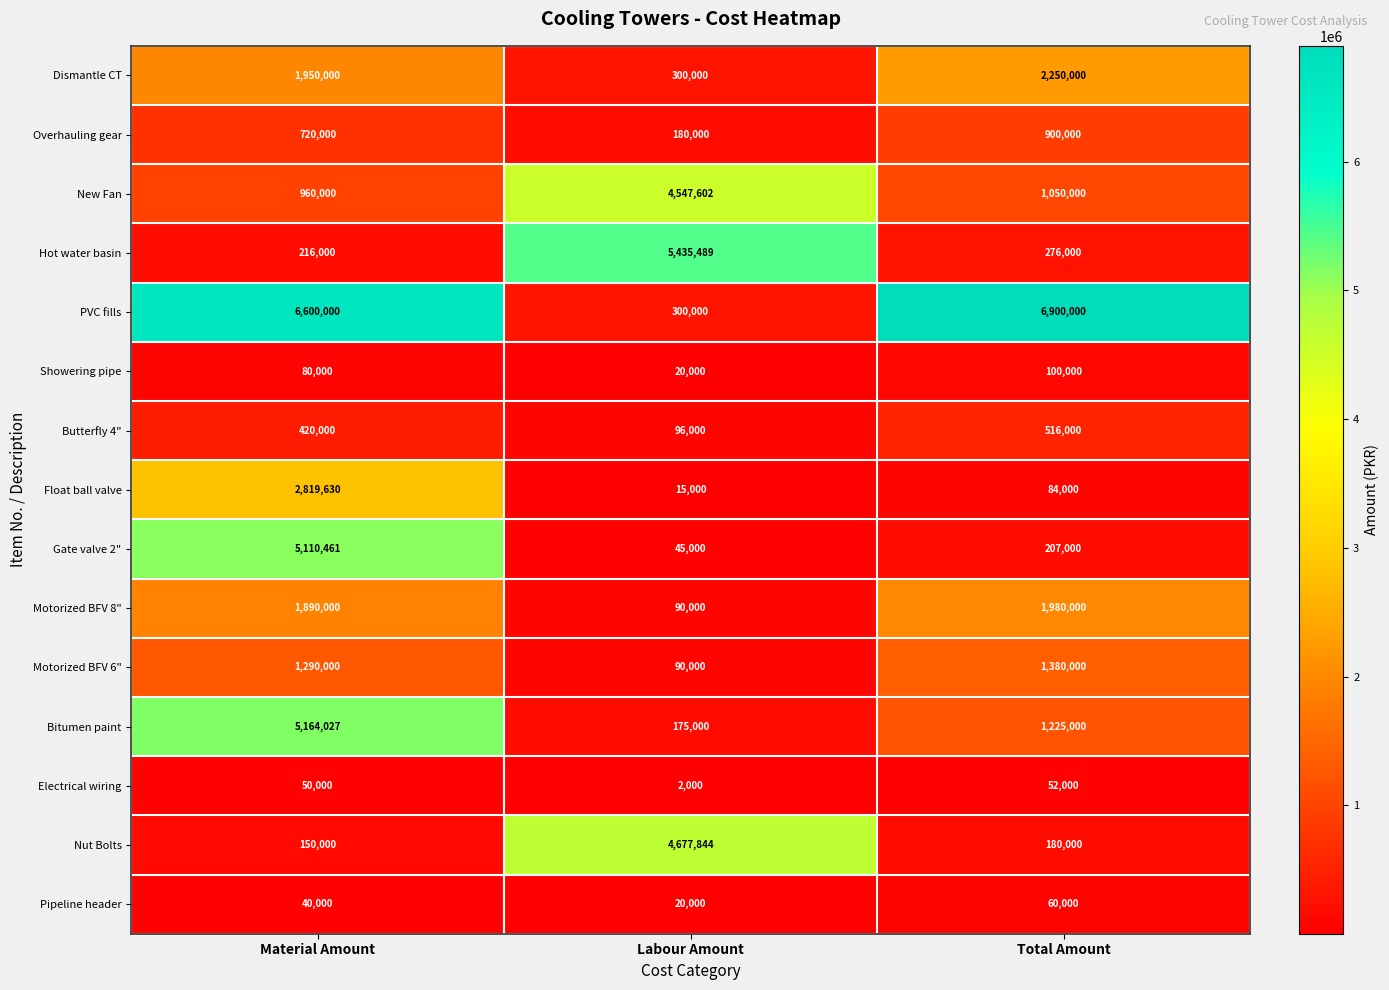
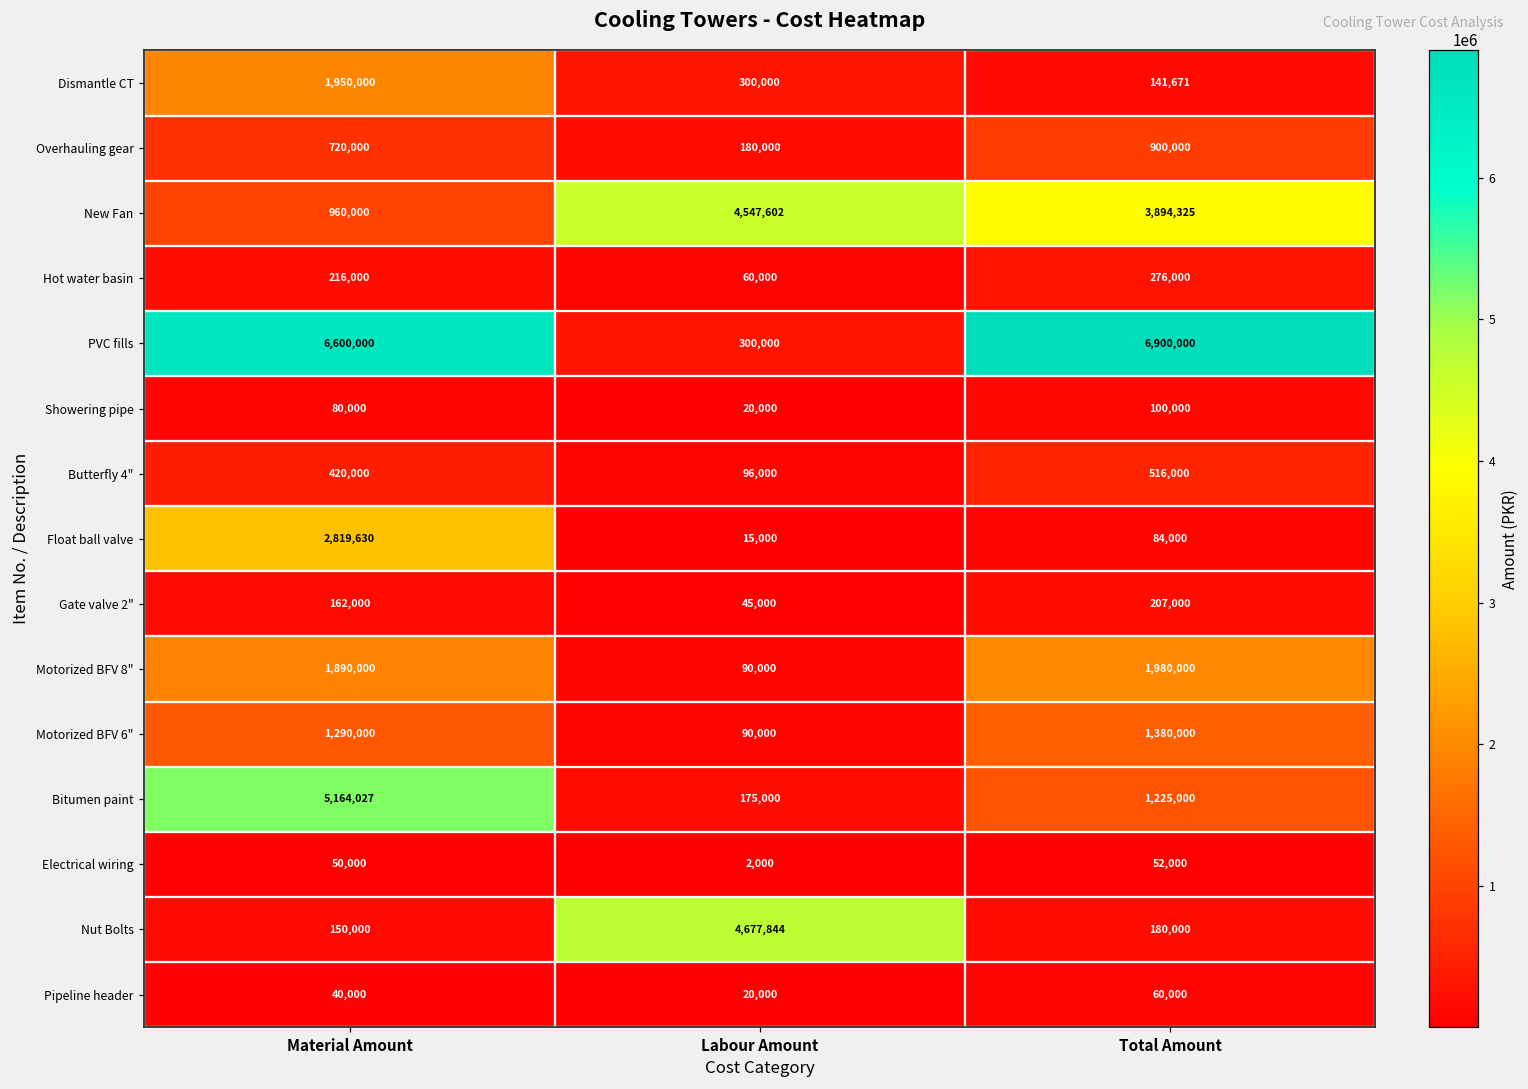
  {
    "Dismantle CT": {
      "Material Amount": "1,950,000",
      "Labour Amount": "300,000",
-     "Total Amount": "2,250,000"
+     "Total Amount": "141,671"
    },
    "Overhauling gear": {
      "Material Amount": "720,000",
      "Labour Amount": "180,000",
      "Total Amount": "900,000"
    },
    "New Fan": {
      "Material Amount": "960,000",
      "Labour Amount": "4,547,602",
-     "Total Amount": "1,050,000"
+     "Total Amount": "3,894,325"
    },
    "Hot water basin": {
      "Material Amount": "216,000",
-     "Labour Amount": "5,435,489",
+     "Labour Amount": "60,000",
      "Total Amount": "276,000"
    },
    "PVC fills": {
      "Material Amount": "6,600,000",
      "Labour Amount": "300,000",
      "Total Amount": "6,900,000"
    },
    "Showering pipe": {
      "Material Amount": "80,000",
      "Labour Amount": "20,000",
      "Total Amount": "100,000"
    },
    "Butterfly 4\"": {
      "Material Amount": "420,000",
      "Labour Amount": "96,000",
      "Total Amount": "516,000"
    },
    "Float ball valve": {
      "Material Amount": "2,819,630",
      "Labour Amount": "15,000",
      "Total Amount": "84,000"
    },
    "Gate valve 2\"": {
-     "Material Amount": "5,110,461",
+     "Material Amount": "162,000",
      "Labour Amount": "45,000",
      "Total Amount": "207,000"
    },
    "Motorized BFV 8\"": {
      "Material Amount": "1,890,000",
      "Labour Amount": "90,000",
      "Total Amount": "1,980,000"
    },
    "Motorized BFV 6\"": {
      "Material Amount": "1,290,000",
      "Labour Amount": "90,000",
      "Total Amount": "1,380,000"
    },
    "Bitumen paint": {
      "Material Amount": "5,164,027",
      "Labour Amount": "175,000",
      "Total Amount": "1,225,000"
    },
    "Electrical wiring": {
      "Material Amount": "50,000",
      "Labour Amount": "2,000",
      "Total Amount": "52,000"
    },
    "Nut Bolts": {
      "Material Amount": "150,000",
      "Labour Amount": "4,677,844",
      "Total Amount": "180,000"
    },
    "Pipeline header": {
      "Material Amount": "40,000",
      "Labour Amount": "20,000",
      "Total Amount": "60,000"
    }
  }
